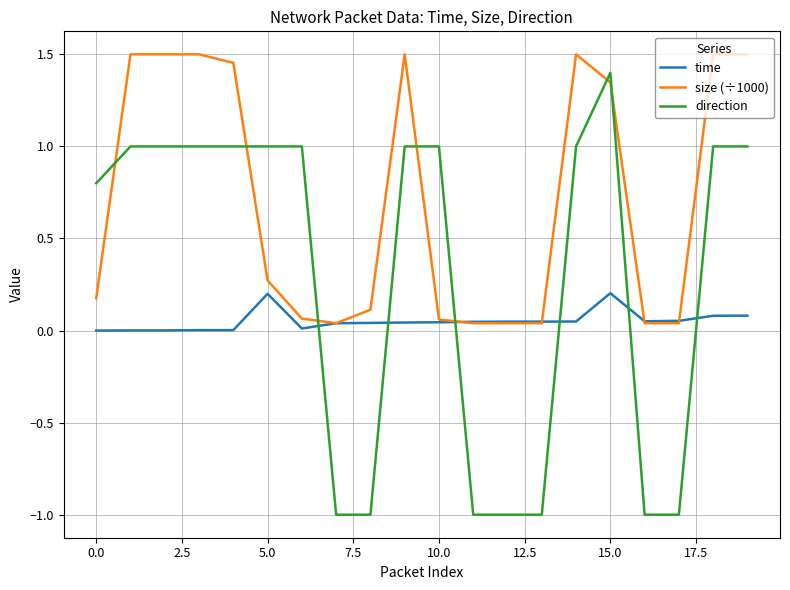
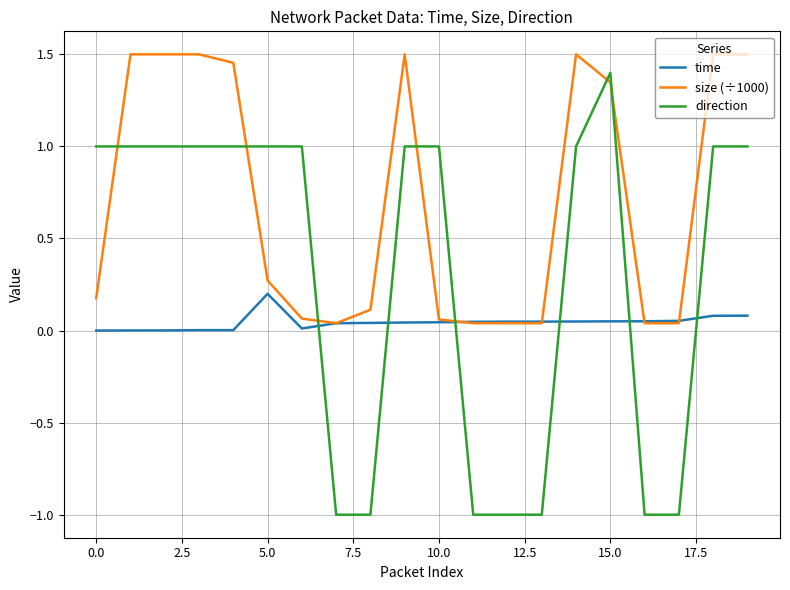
  {
    "time": {
      "0.0": 0.00,
      "5.0": 0.20,
      "10.0": 0.05,
-     "15.0": 0.20
+     "15.0": 0.05
    },
    "size (÷1000)": {
      "0.0": 0.18,
      "5.0": 0.27,
      "10.0": 0.06,
      "15.0": 1.35
    },
    "direction": {
-     "0.0": 0.8,
+     "0.0": 1.0,
      "5.0": 1.0,
      "10.0": 1.0,
      "15.0": 1.4
    }
  }
